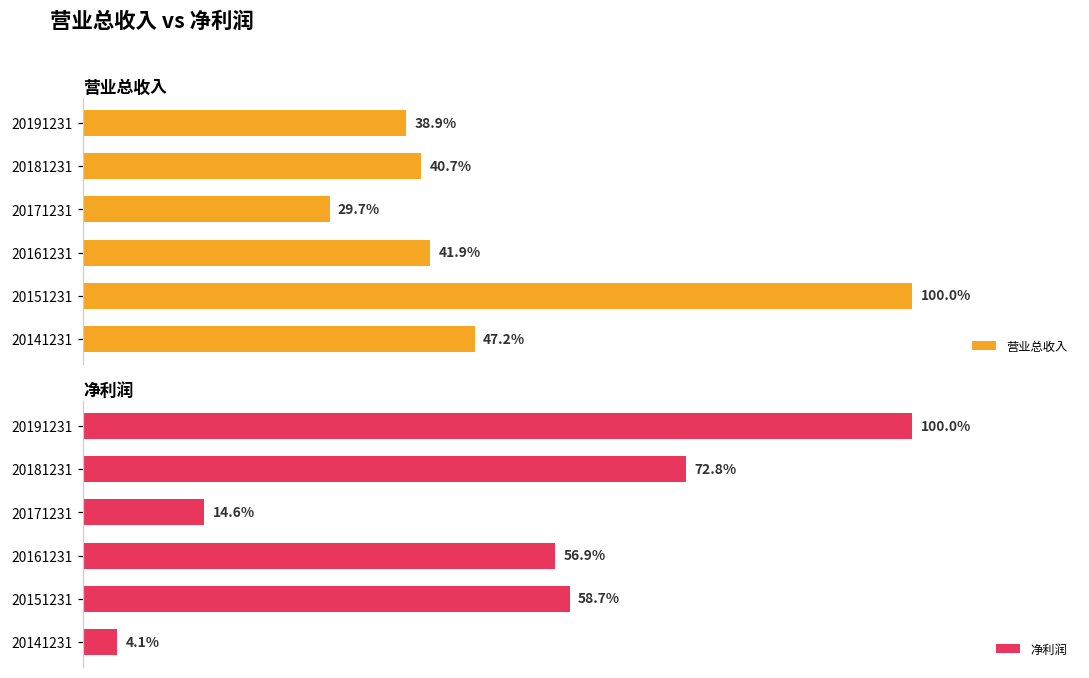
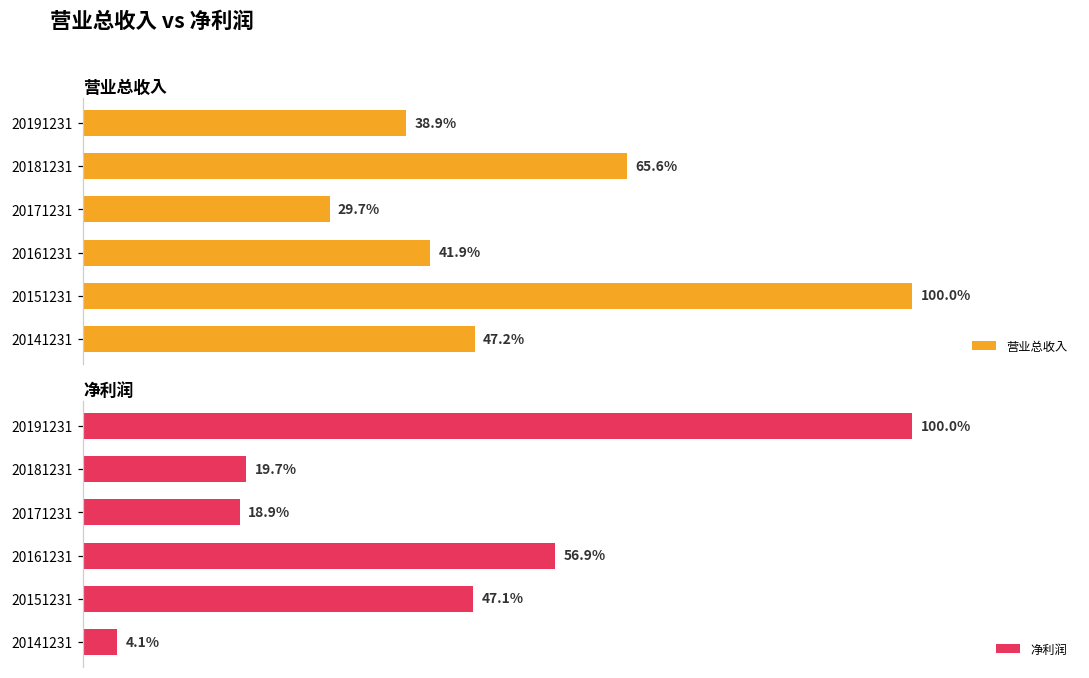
  {
    "营业总收入": {
      "20191231": "38.9%",
-     "20181231": "40.7%",
+     "20181231": "65.6%",
      "20171231": "29.7%",
      "20161231": "41.9%",
      "20151231": "100.0%",
      "20141231": "47.2%"
    },
    "净利润": {
      "20191231": "100.0%",
-     "20181231": "72.8%",
-     "20171231": "14.6%",
+     "20181231": "19.7%",
+     "20171231": "18.9%",
      "20161231": "56.9%",
-     "20151231": "58.7%",
+     "20151231": "47.1%",
      "20141231": "4.1%"
    }
  }
